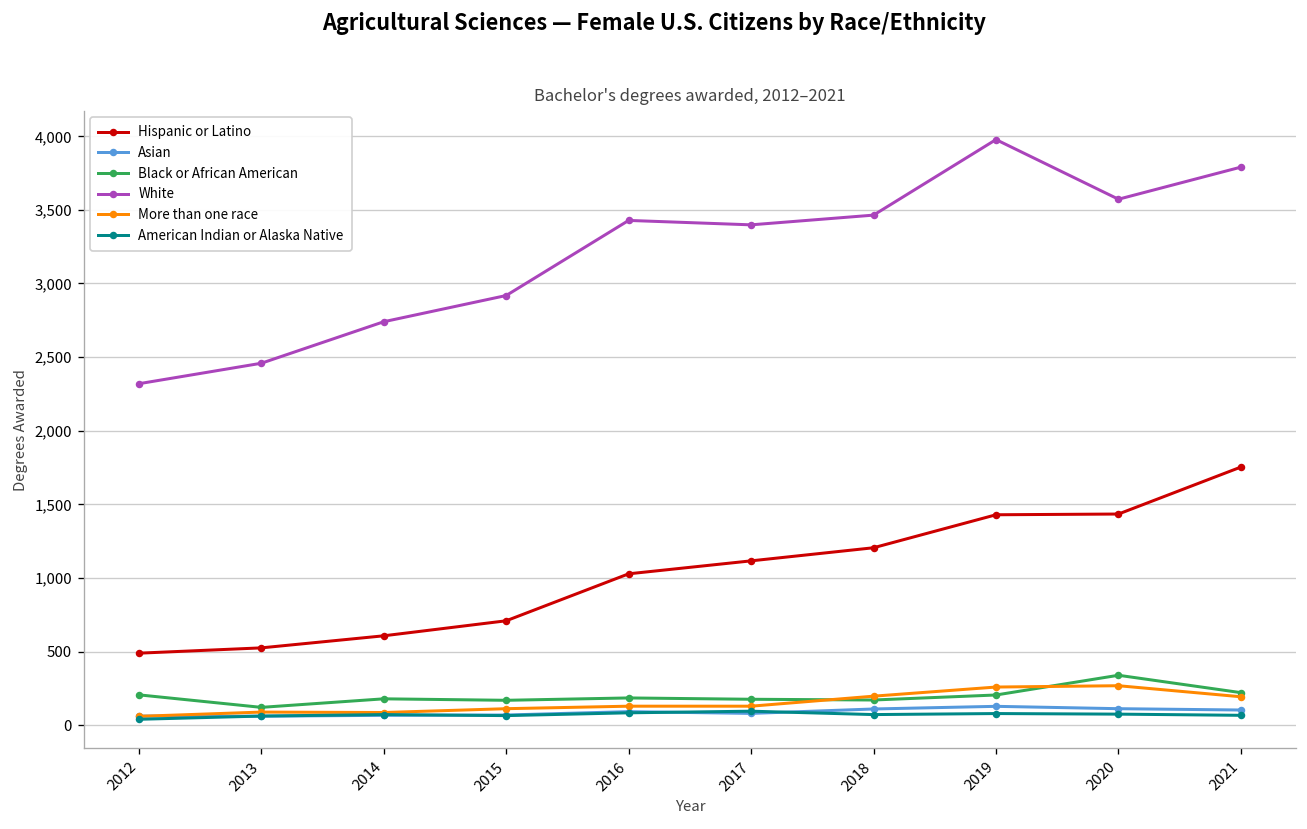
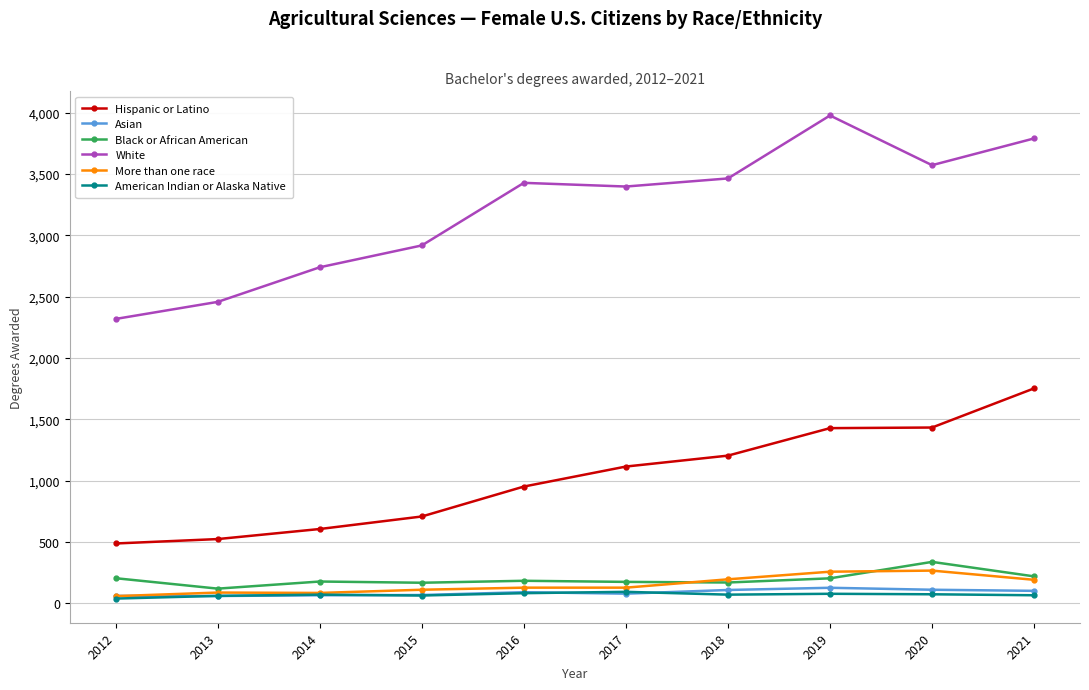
  {
    "Hispanic or Latino": {
      "2012": "490",
      "2013": "530",
      "2014": "610",
      "2015": "710",
-     "2016": "1,030",
+     "2016": "950",
      "2017": "1,120",
      "2018": "1,210",
      "2019": "1,430",
      "2020": "1,430",
      "2021": "1,750"
    },
    "Asian": {
      "2018": "110",
      "2019": "130",
      "2020": "110",
      "2021": "100"
    },
    "Black or African American": {
      "2012": "210",
      "2013": "120",
      "2014": "180",
      "2015": "170",
      "2016": "190",
      "2017": "180",
      "2018": "170",
      "2019": "210",
      "2020": "340",
      "2021": "220"
    },
    "White": {
      "2012": "2,320",
      "2013": "2,460",
      "2014": "2,740",
      "2015": "2,920",
      "2016": "3,430",
      "2017": "3,400",
      "2018": "3,460",
      "2019": "3,980",
      "2020": "3,570",
      "2021": "3,790"
    },
    "More than one race": {
      "2013": "90",
      "2015": "110",
      "2016": "130",
      "2017": "130",
      "2018": "200",
      "2019": "260",
      "2020": "270",
      "2021": "190"
    },
    "American Indian or Alaska Native": {
      "2018": "70",
      "2019": "80",
      "2020": "80",
      "2021": "70"
    }
  }
